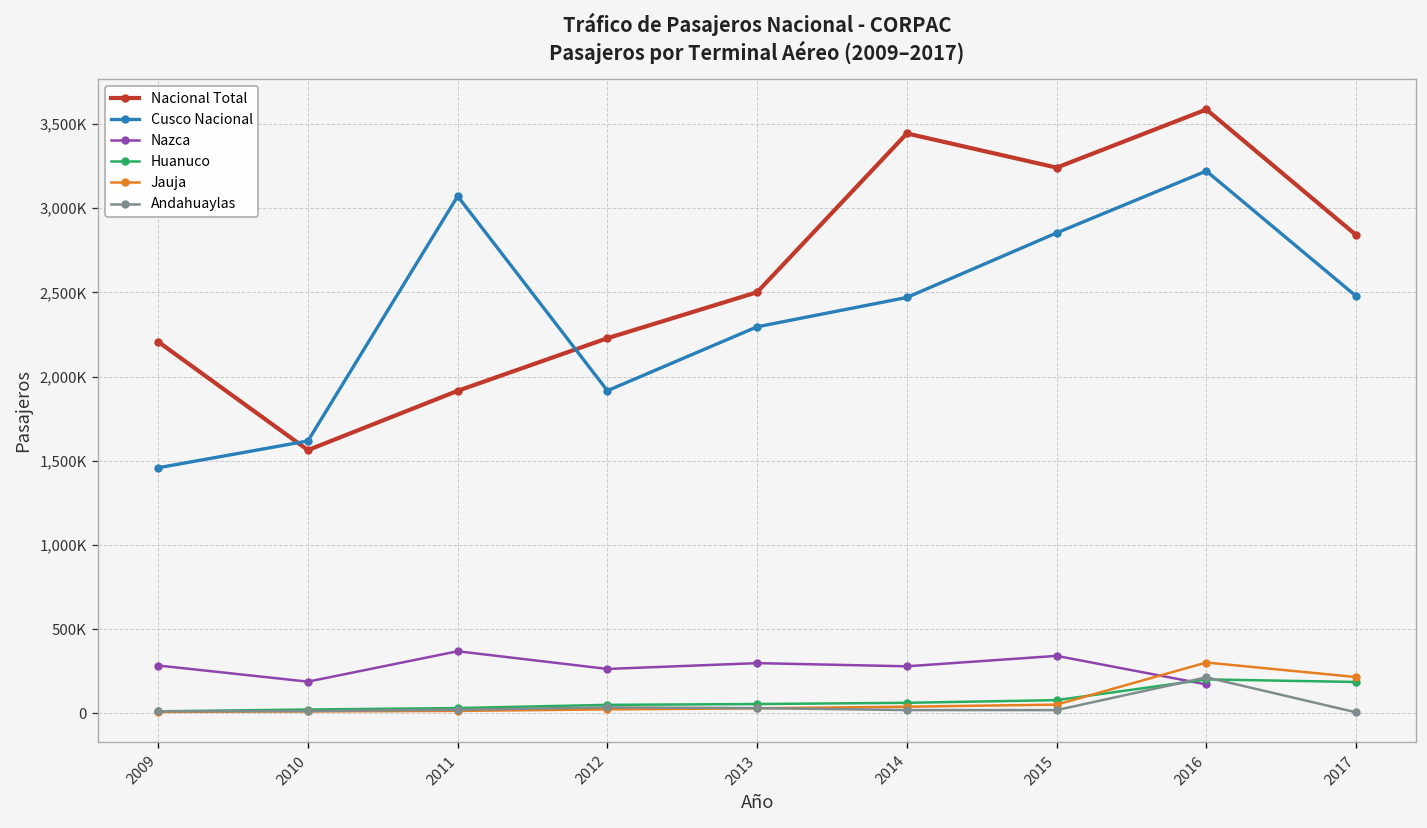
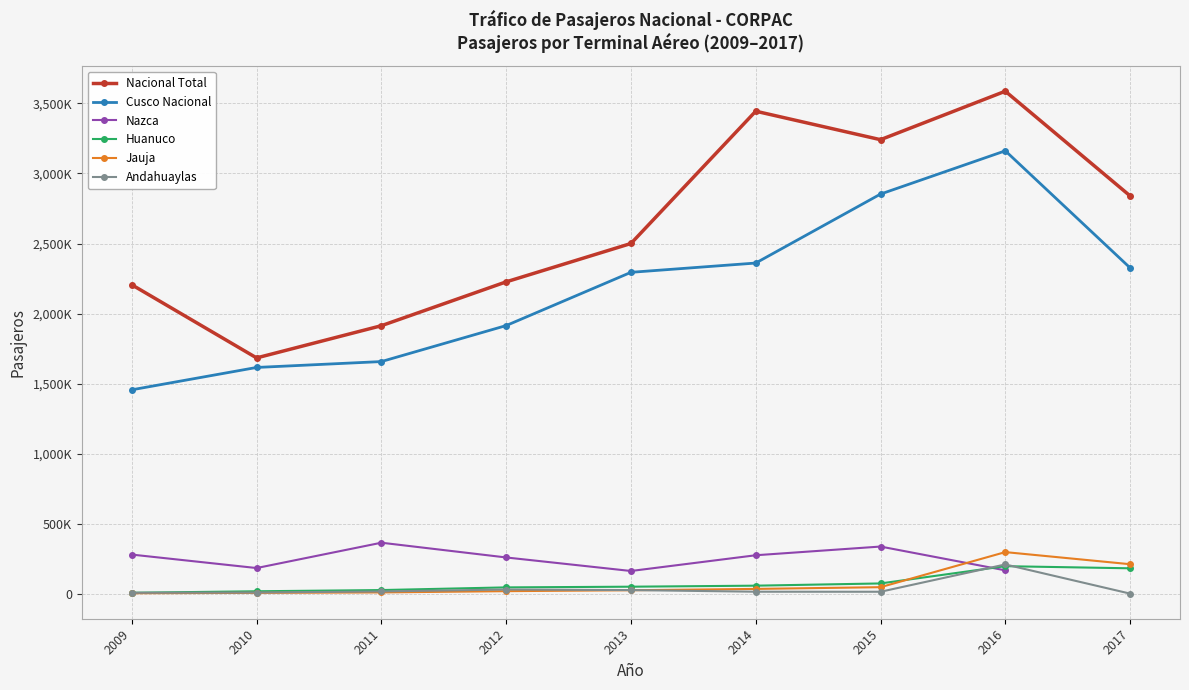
  {
    "Nacional Total": {
      "2009": "2,210,000",
-     "2010": "1,560,000",
+     "2010": "1,690,000",
      "2011": "1,910,000",
      "2012": "2,230,000",
      "2013": "2,500,000",
      "2014": "3,440,000",
      "2015": "3,240,000",
      "2016": "3,590,000",
      "2017": "2,840,000"
    },
    "Cusco Nacional": {
      "2009": "1,460,000",
      "2010": "1,620,000",
-     "2011": "3,070,000",
+     "2011": "1,660,000",
      "2012": "1,920,000",
      "2013": "2,300,000",
-     "2014": "2,470,000",
+     "2014": "2,360,000",
      "2015": "2,850,000",
-     "2016": "3,220,000",
-     "2017": "2,480,000"
+     "2016": "3,160,000",
+     "2017": "2,330,000"
    },
    "Nazca": {
      "2009": "280,000",
      "2010": "190,000",
      "2011": "370,000",
      "2012": "260,000",
-     "2013": "300,000",
+     "2013": "170,000",
      "2014": "280,000",
      "2015": "340,000",
      "2016": "170,000"
    },
    "Huanuco": {
      "2013": "60,000",
      "2014": "60,000",
      "2015": "80,000",
      "2017": "190,000"
    },
    "Jauja": {
      "2014": "40,000",
      "2015": "50,000",
      "2016": "300,000",
      "2017": "220,000"
    },
    "Andahuaylas": {
      "2014": "20,000",
      "2015": "20,000",
      "2017": "10,000"
    }
  }
